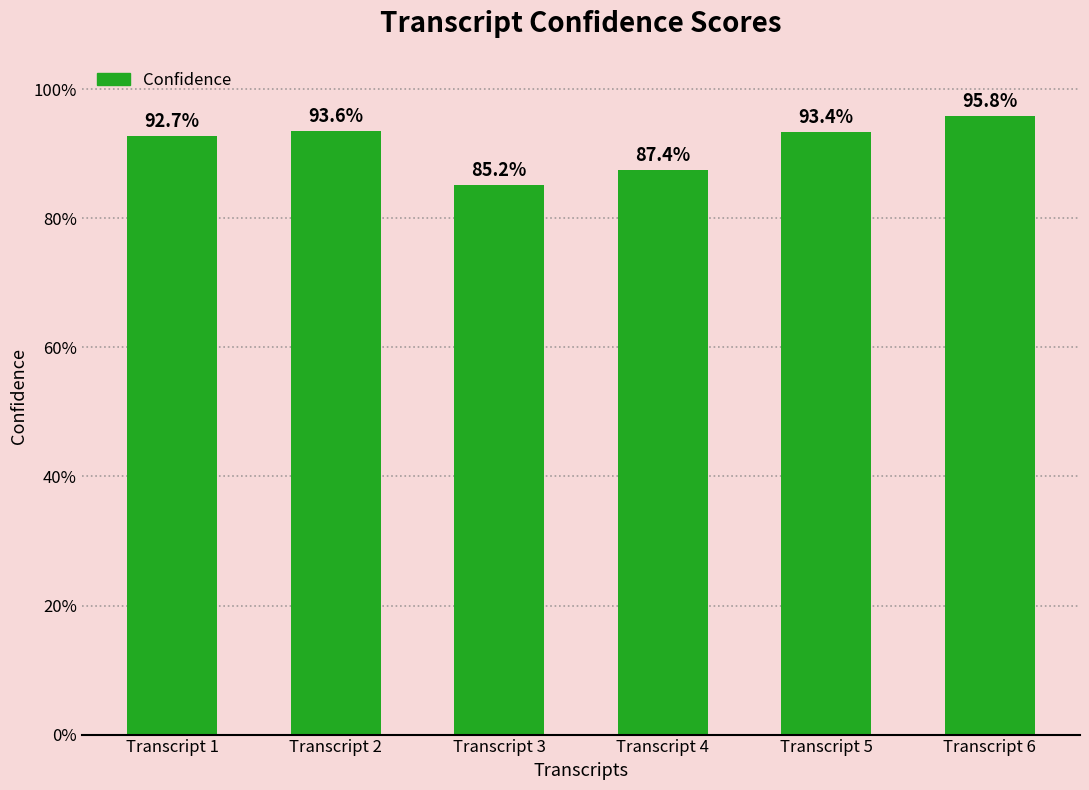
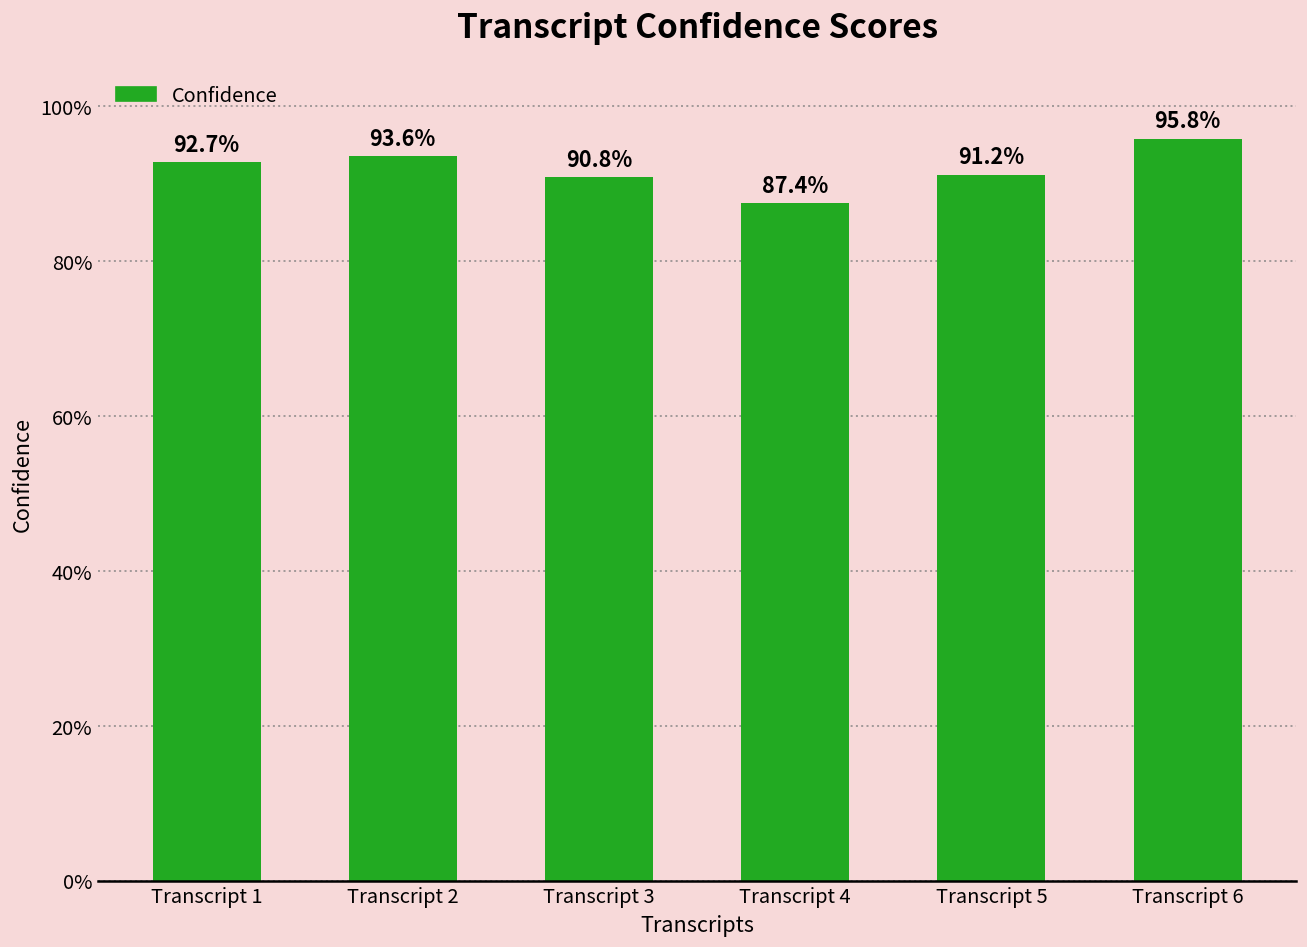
  {
    "Transcript 1": "92.7%",
    "Transcript 2": "93.6%",
-   "Transcript 3": "85.2%",
+   "Transcript 3": "90.8%",
    "Transcript 4": "87.4%",
-   "Transcript 5": "93.4%",
+   "Transcript 5": "91.2%",
    "Transcript 6": "95.8%"
  }
